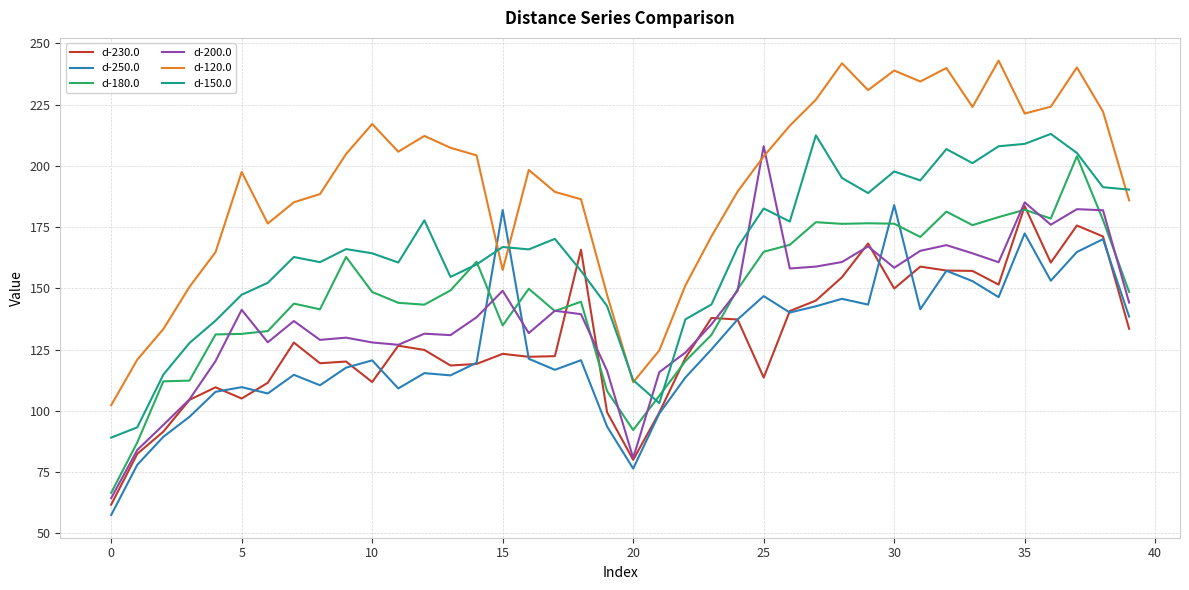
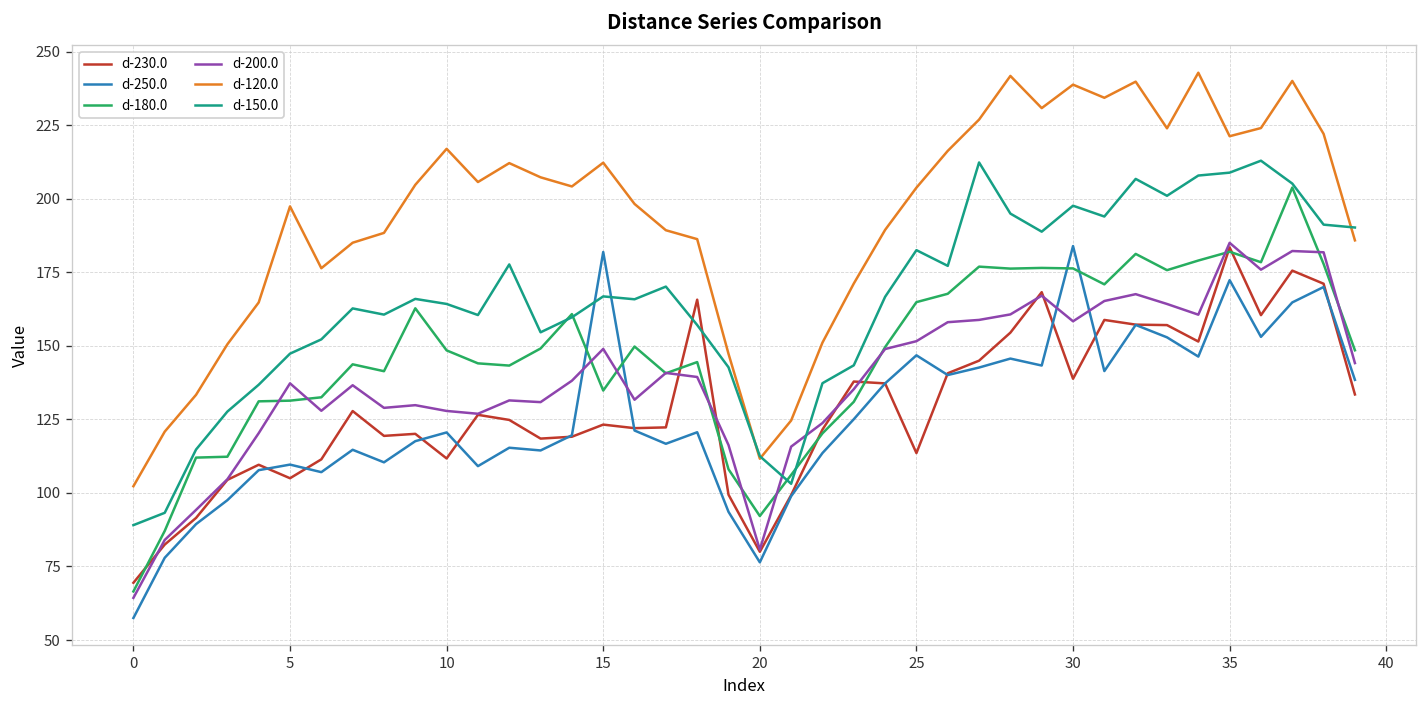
  {
    "d-230.0": {
-     "0": 62,
+     "0": 69,
      "5": 105,
      "10": 112,
      "15": 123,
      "25": 114,
-     "30": 150,
+     "30": 139,
      "35": 184
    },
    "d-250.0": {
      "0": 57,
      "5": 110,
      "10": 121,
      "15": 182,
      "20": 76,
      "25": 147,
      "30": 184,
      "35": 172
    },
    "d-200.0": {
      "0": 64,
-     "5": 141,
+     "5": 137,
      "10": 128,
      "15": 149,
-     "25": 208,
+     "25": 152,
      "30": 158,
      "35": 185
    },
    "d-120.0": {
      "0": 102,
      "5": 197,
      "10": 217,
-     "15": 157,
+     "15": 212,
      "25": 204,
      "30": 239,
      "35": 221
    }
  }
